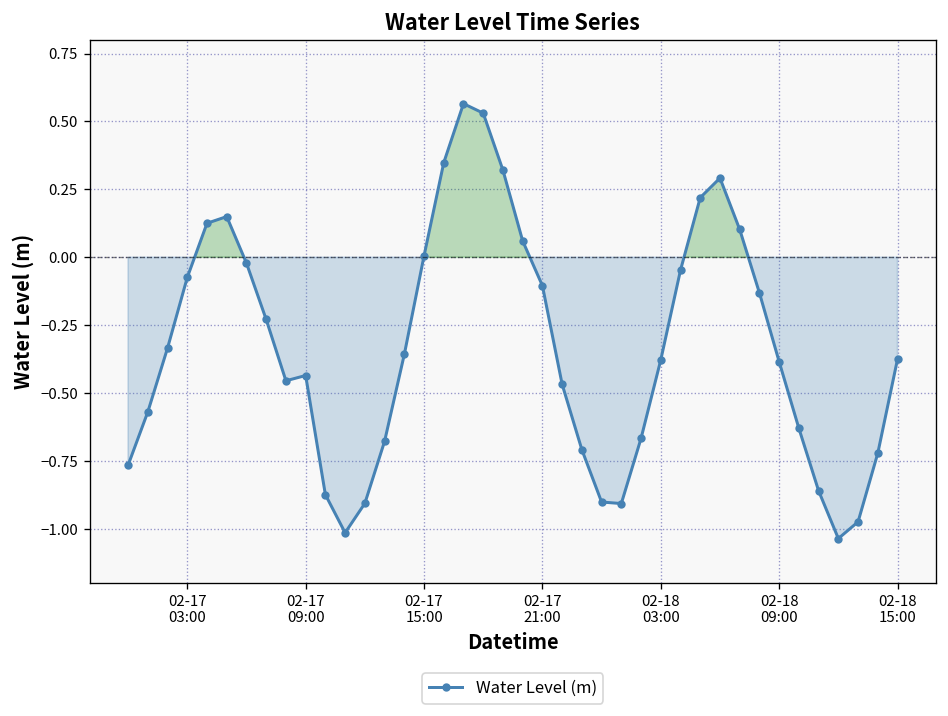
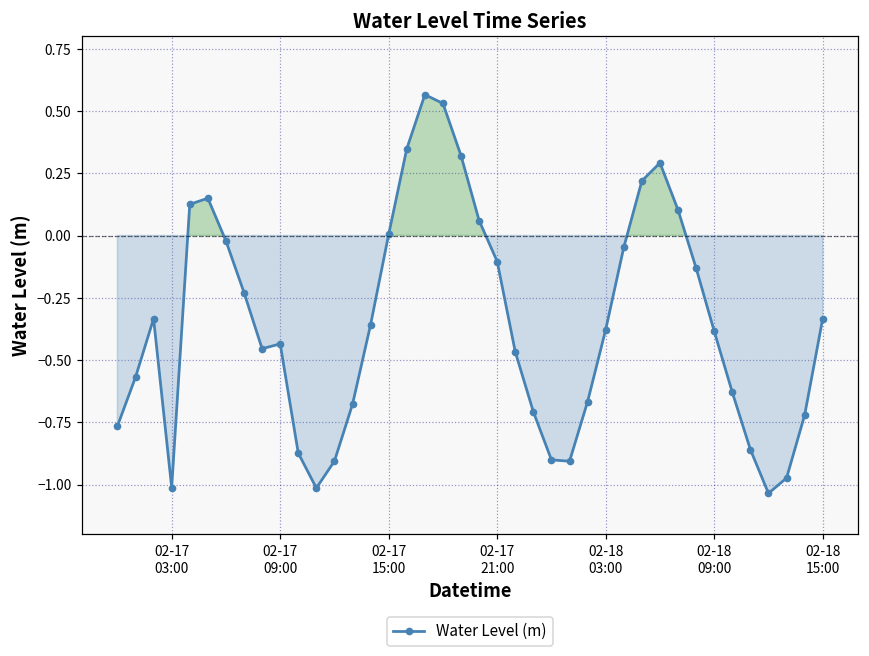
  {
-   "02-17 03:00": -0.07,
+   "02-17 03:00": -1.01,
    "02-17 09:00": -0.44,
    "02-17 15:00": 0.01,
    "02-17 21:00": -0.10,
    "02-18 03:00": -0.38,
    "02-18 09:00": -0.38,
-   "02-18 15:00": -0.37
+   "02-18 15:00": -0.33
  }
